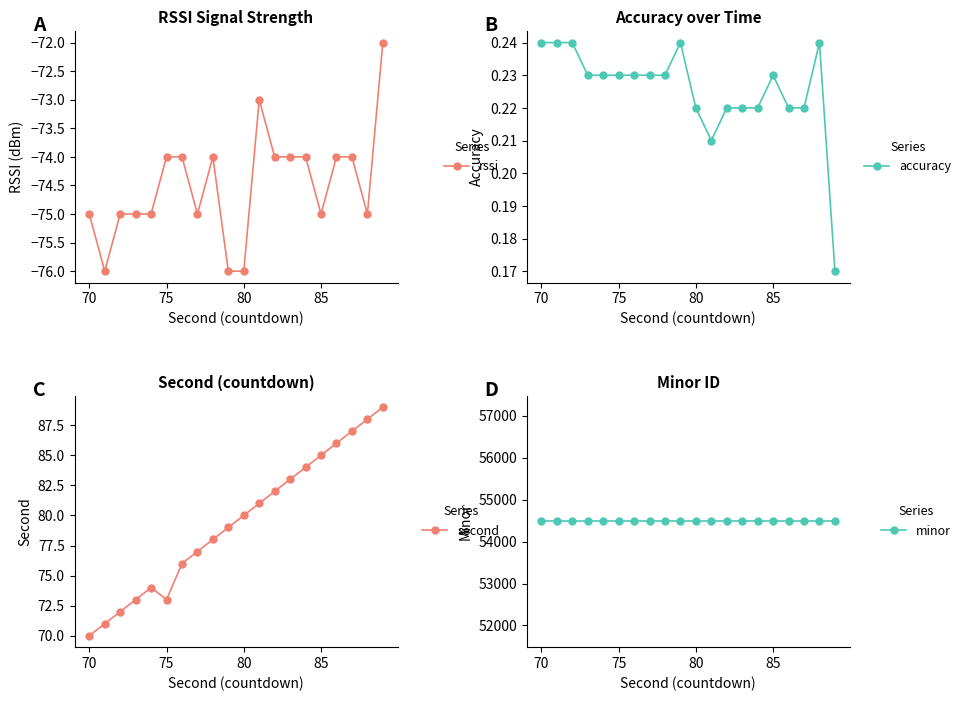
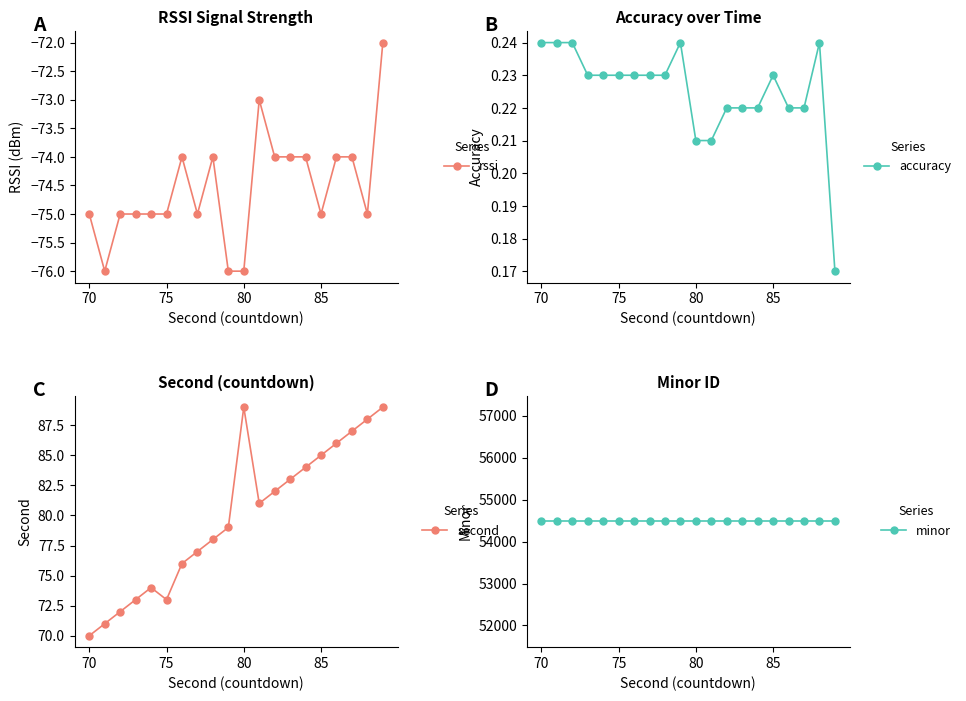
  {
    "RSSI Signal Strength": {
      "70": -75,
-     "75": -74,
+     "75": -75,
      "80": -76,
      "85": -75
    },
    "Accuracy over Time": {
      "70": 0.24,
      "75": 0.23,
-     "80": 0.22,
+     "80": 0.21,
      "85": 0.23
    },
    "Second (countdown)": {
      "70": 70,
      "75": 73,
-     "80": 80,
+     "80": 89,
      "85": 85
    },
    "Minor ID": {
      "70": 54500,
      "75": 54500,
      "80": 54500,
      "85": 54500
    }
  }
